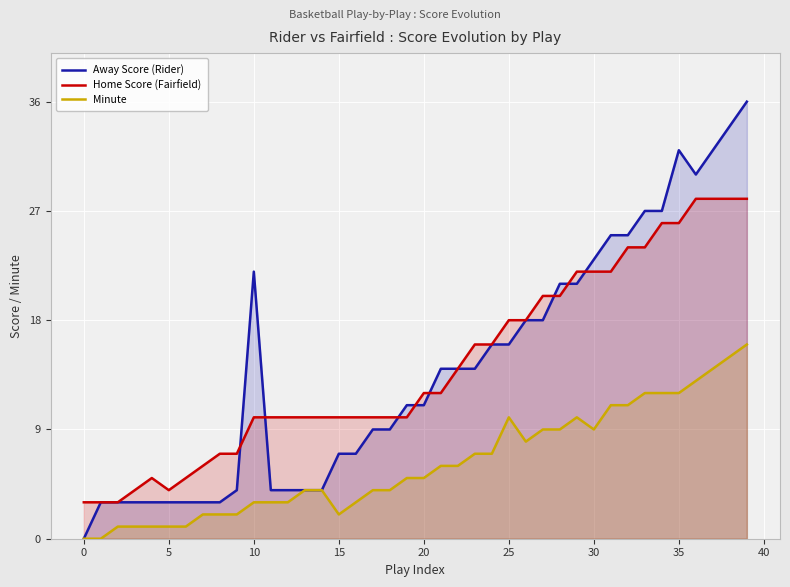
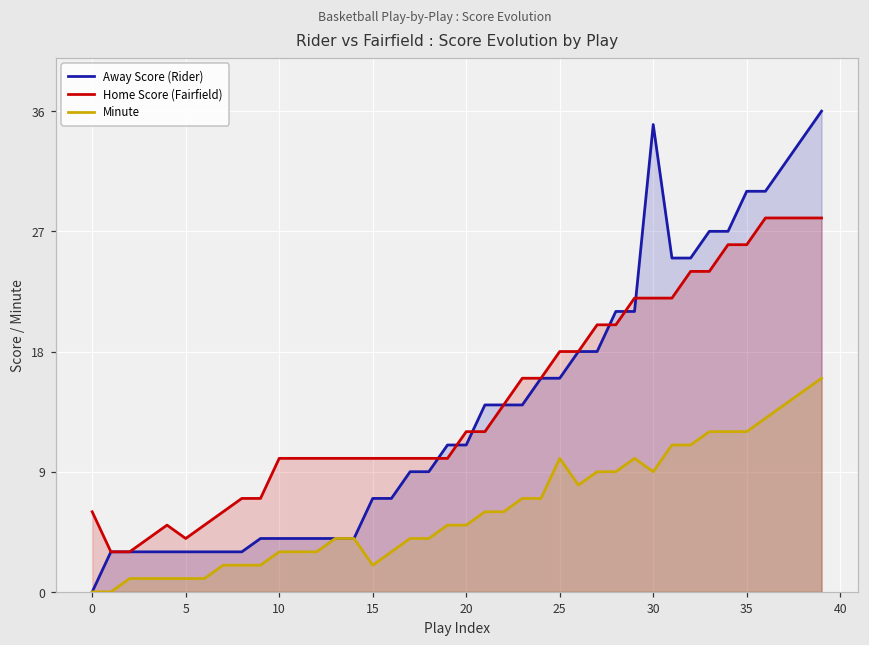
  {
    "Away Score (Rider)": {
      "5": 3,
-     "10": 22,
+     "10": 4,
      "15": 7,
      "20": 11,
      "25": 16,
-     "30": 23,
-     "35": 32
+     "30": 35,
+     "35": 30
    },
    "Home Score (Fairfield)": {
-     "0": 3,
+     "0": 6,
      "5": 4,
      "10": 10,
      "15": 10,
      "20": 12,
      "25": 18,
      "30": 22,
      "35": 26
    },
    "Minute": {
      "5": 1,
      "10": 3,
      "15": 2,
      "20": 5,
      "25": 10,
      "30": 9,
      "35": 12
    }
  }
